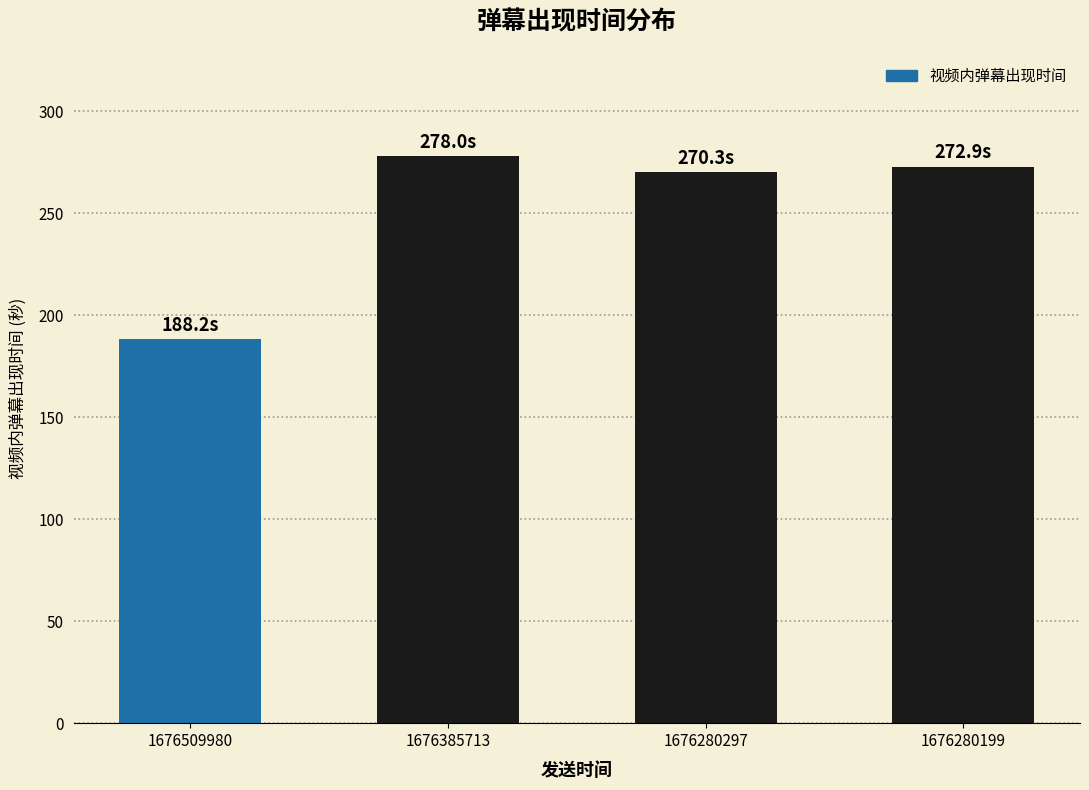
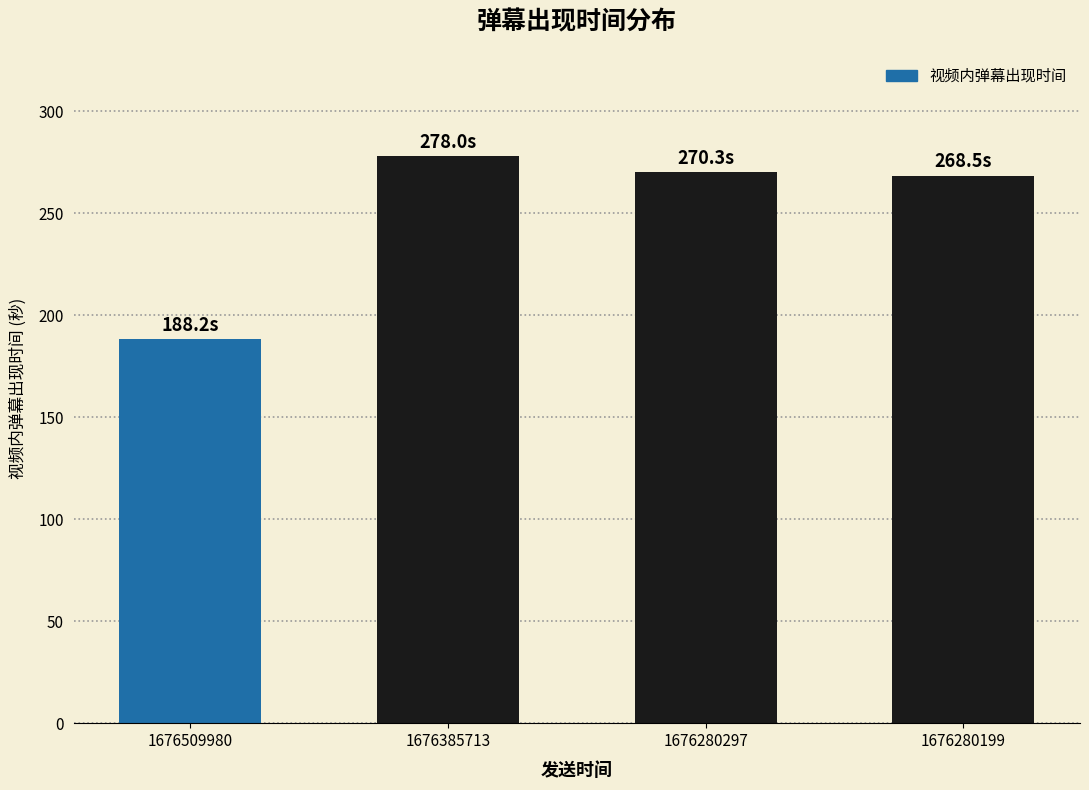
  {
    "1676509980": "188.2s",
    "1676385713": "278.0s",
    "1676280297": "270.3s",
-   "1676280199": "272.9s"
+   "1676280199": "268.5s"
  }
